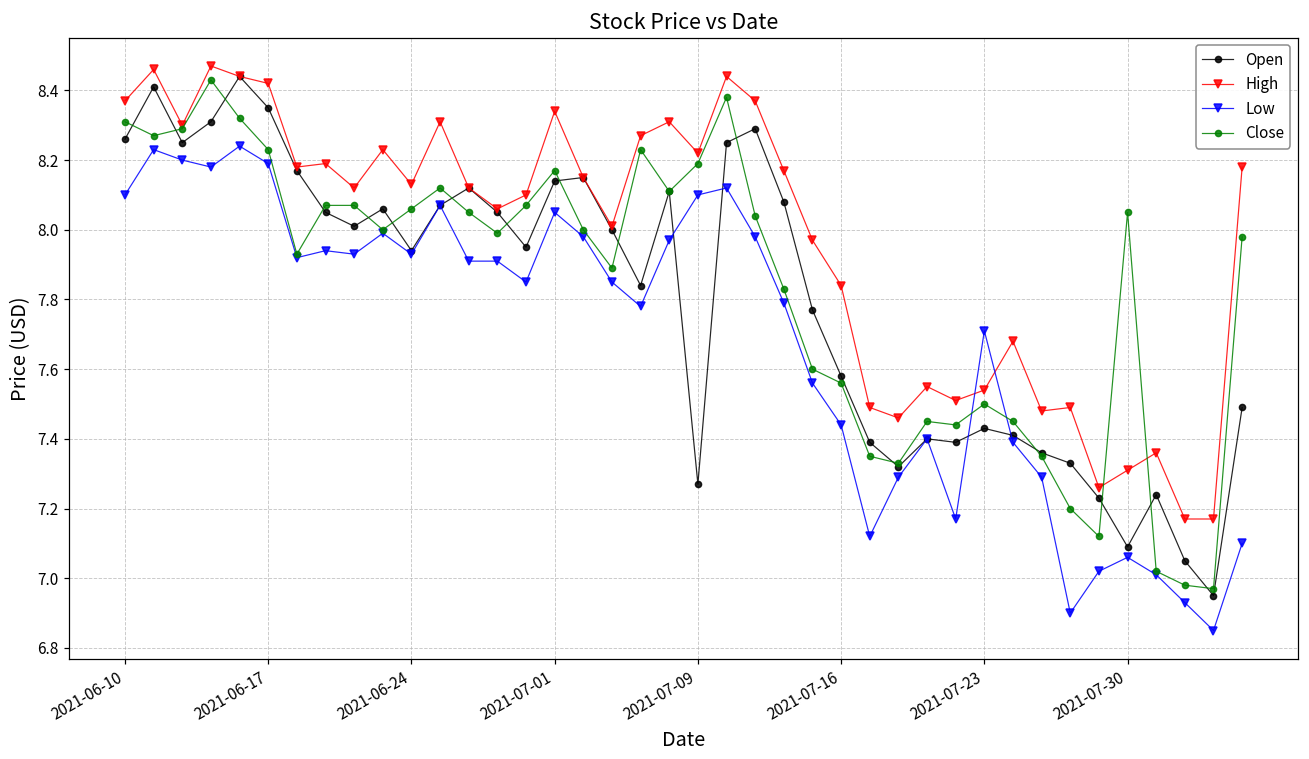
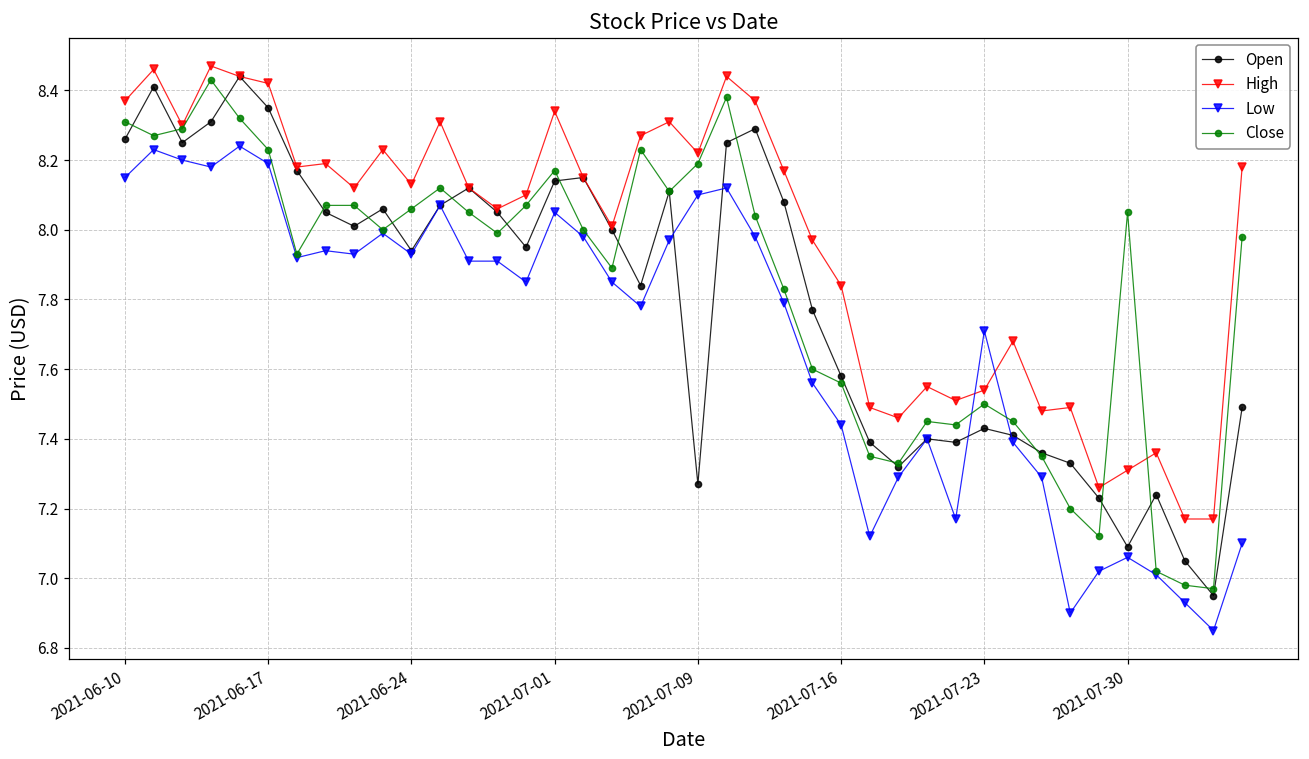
  {
    "Open": {
      "2021-06-10": 8.26,
      "2021-06-17": 8.35,
      "2021-06-24": 7.94,
      "2021-07-01": 8.14,
      "2021-07-09": 7.27,
      "2021-07-16": 7.58,
      "2021-07-23": 7.43,
      "2021-07-30": 7.09
    },
    "High": {
      "2021-06-10": 8.37,
      "2021-06-17": 8.42,
      "2021-06-24": 8.13,
      "2021-07-01": 8.34,
      "2021-07-09": 8.22,
      "2021-07-16": 7.84,
      "2021-07-23": 7.54,
      "2021-07-30": 7.31
    },
    "Low": {
-     "2021-06-10": 8.10,
+     "2021-06-10": 8.15,
      "2021-06-17": 8.19,
      "2021-06-24": 7.93,
      "2021-07-01": 8.05,
      "2021-07-09": 8.10,
      "2021-07-16": 7.44,
      "2021-07-23": 7.71,
      "2021-07-30": 7.06
    },
    "Close": {
      "2021-06-10": 8.31,
      "2021-06-17": 8.23,
      "2021-06-24": 8.06,
      "2021-07-01": 8.17,
      "2021-07-09": 8.19,
      "2021-07-16": 7.56,
      "2021-07-23": 7.50,
      "2021-07-30": 8.05
    }
  }
